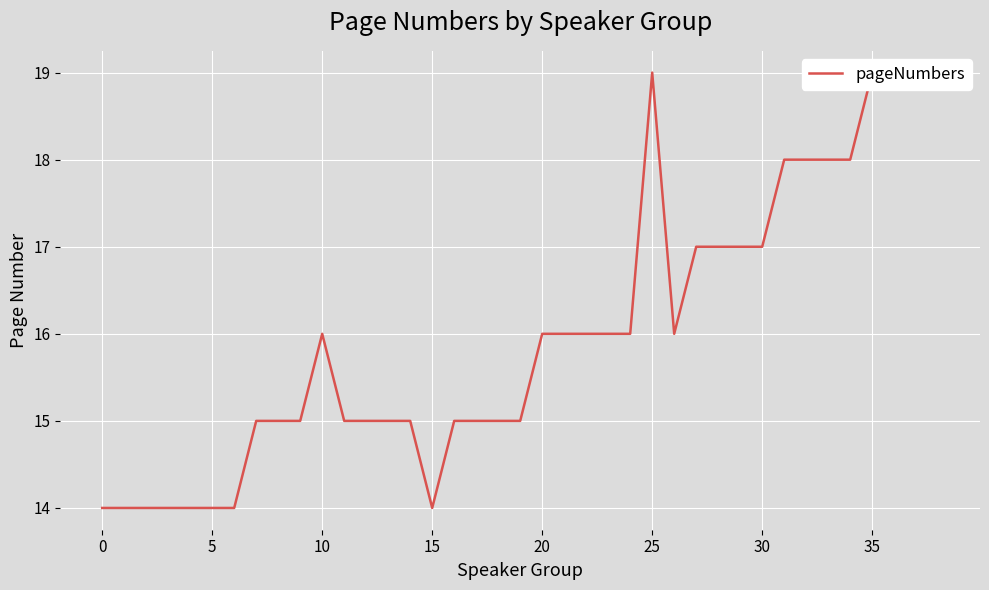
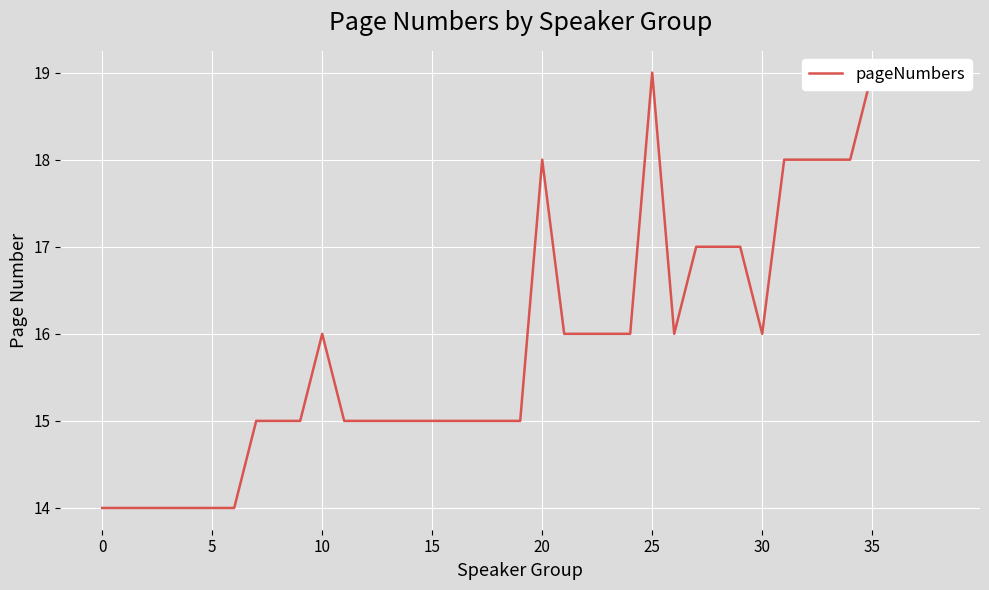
  {
    "0": 14,
    "5": 14,
    "10": 16,
-   "15": 14,
-   "20": 16,
+   "15": 15,
+   "20": 18,
    "25": 19,
-   "30": 17
+   "30": 16
  }
